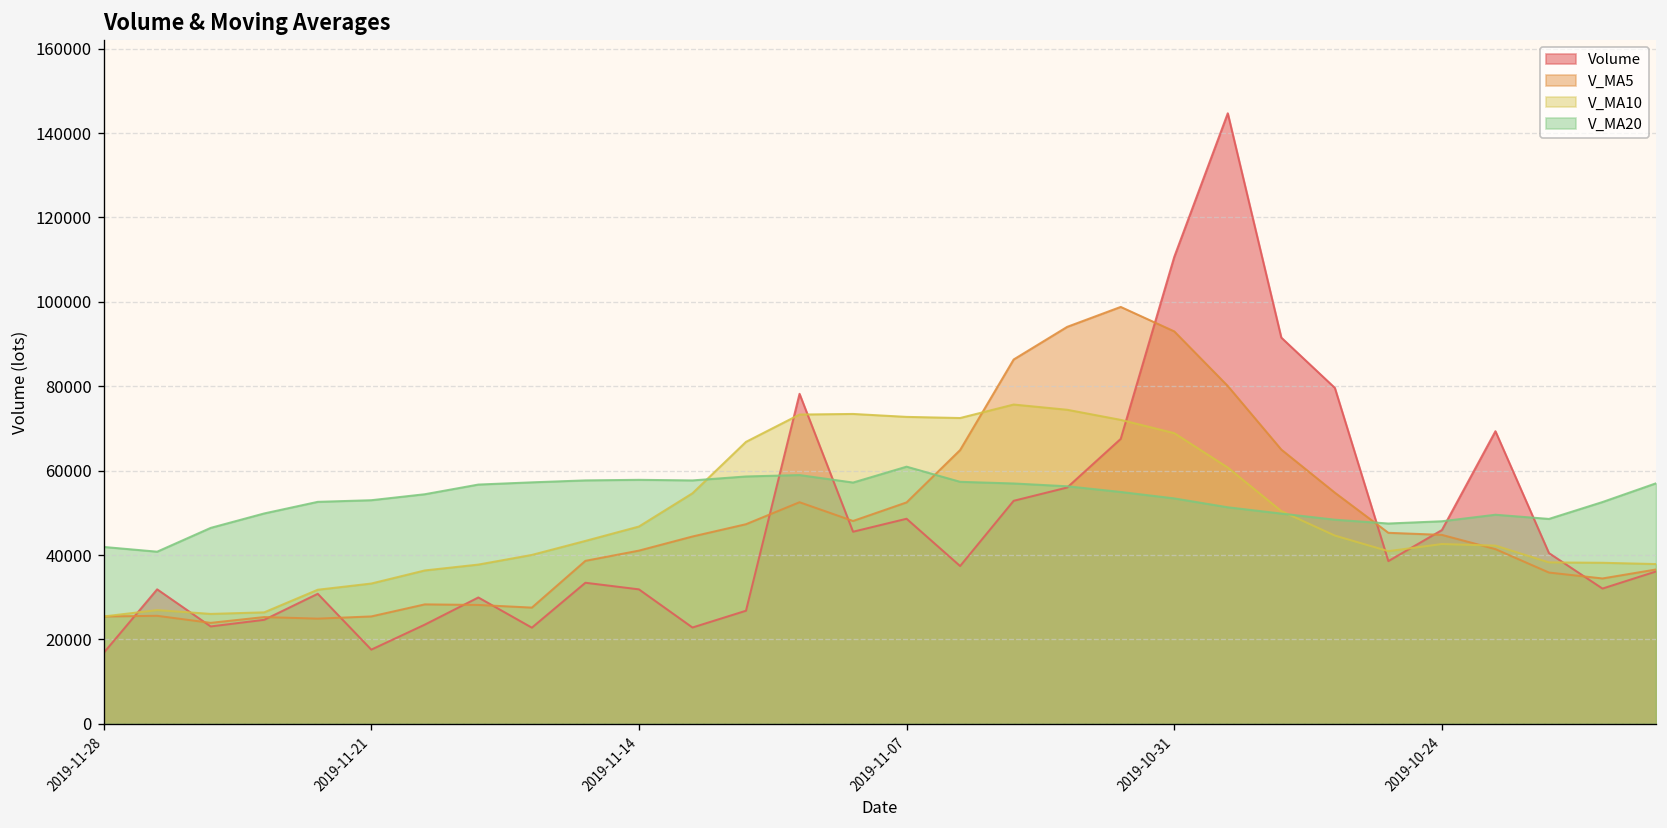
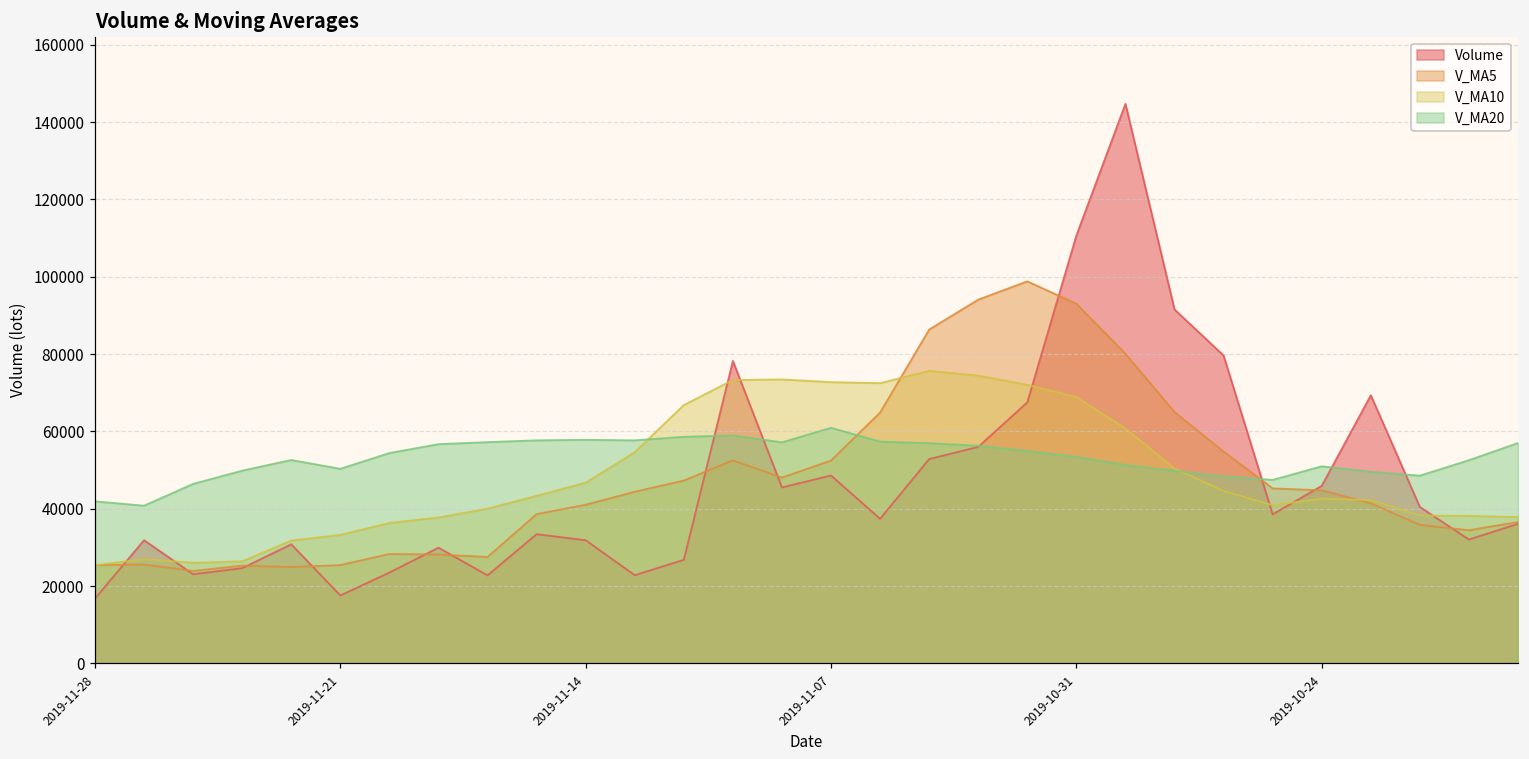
  {
    "V_MA20": {
      "2019-11-28": 42000,
-     "2019-11-21": 53000,
+     "2019-11-21": 50000,
      "2019-11-14": 58000,
      "2019-11-07": 61000,
      "2019-10-31": 53000,
-     "2019-10-24": 48000
+     "2019-10-24": 51000
    }
  }
